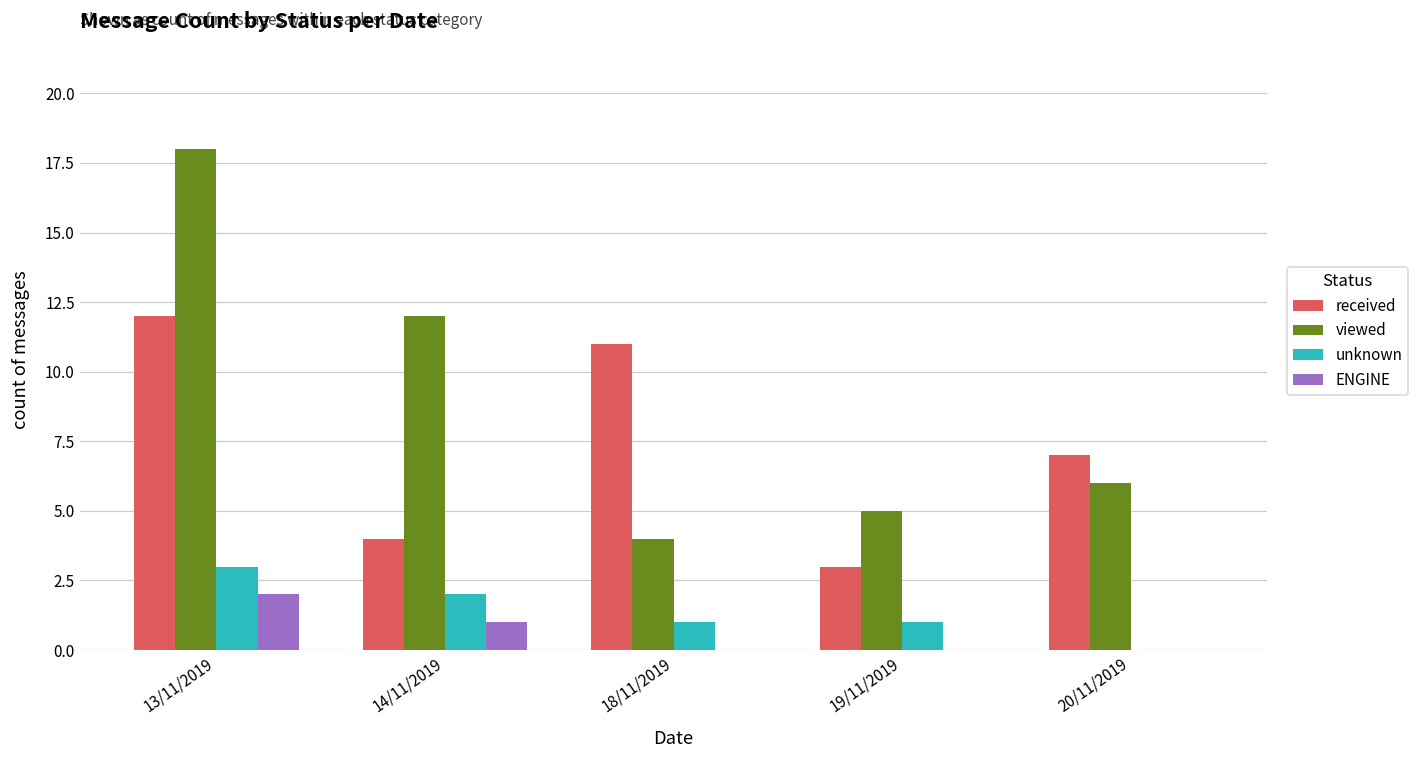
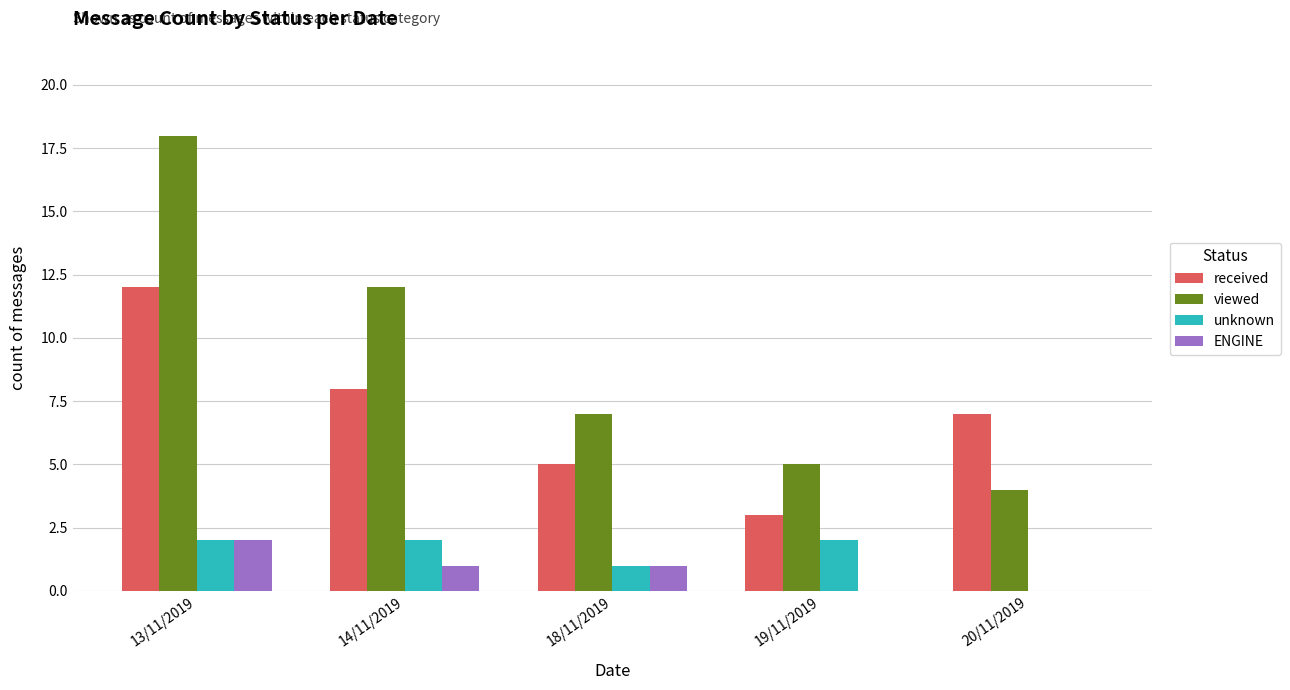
  {
    "received": {
      "13/11/2019": 12,
-     "14/11/2019": 4,
-     "18/11/2019": 11,
+     "14/11/2019": 8,
+     "18/11/2019": 5,
      "19/11/2019": 3,
      "20/11/2019": 7
    },
    "viewed": {
      "13/11/2019": 18,
      "14/11/2019": 12,
-     "18/11/2019": 4,
+     "18/11/2019": 7,
      "19/11/2019": 5,
-     "20/11/2019": 6
+     "20/11/2019": 4
    },
    "unknown": {
-     "13/11/2019": 3,
+     "13/11/2019": 2,
      "14/11/2019": 2,
      "18/11/2019": 1,
-     "19/11/2019": 1,
+     "19/11/2019": 2,
      "20/11/2019": 0
    },
    "ENGINE": {
      "13/11/2019": 2,
      "14/11/2019": 1,
-     "18/11/2019": 0,
+     "18/11/2019": 1,
      "19/11/2019": 0,
      "20/11/2019": 0
    }
  }
